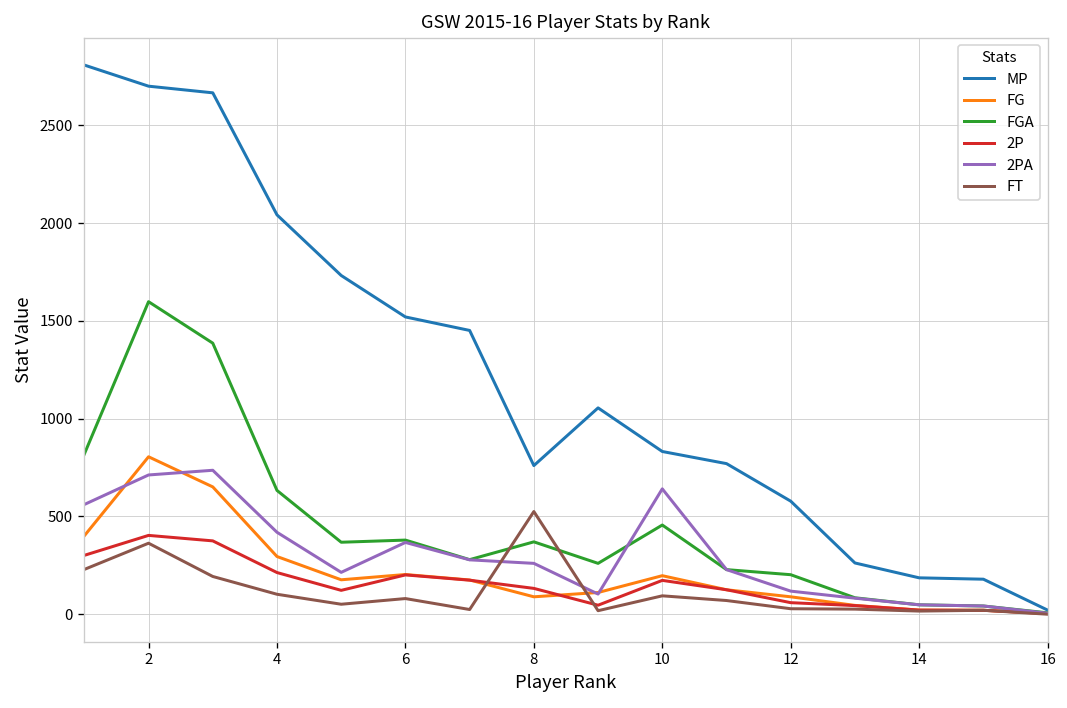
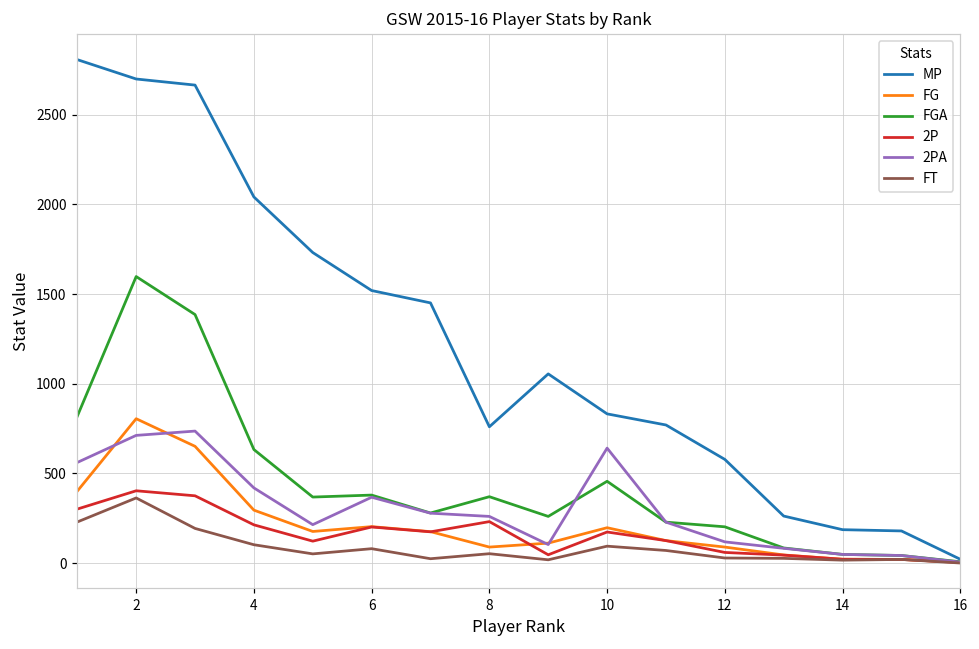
  {
    "MP": {
      "2": 2700,
      "4": 2040,
      "6": 1520,
      "8": 760,
      "10": 830,
      "12": 580,
      "14": 190
    },
    "FG": {
      "2": 810,
      "4": 300,
      "8": 90,
      "10": 200,
      "12": 90
    },
    "FGA": {
      "2": 1600,
      "4": 630,
      "8": 370,
      "10": 460,
      "12": 200
    },
    "2P": {
      "2": 400,
      "4": 210,
-     "8": 130,
+     "8": 230,
      "10": 170,
      "12": 60
    },
    "2PA": {
      "2": 710,
      "4": 420,
      "8": 260,
      "10": 640,
      "12": 120
    },
    "FT": {
      "2": 360,
      "4": 100,
      "6": 80,
-     "8": 530,
+     "8": 50,
      "10": 90,
      "12": 30
    }
  }
